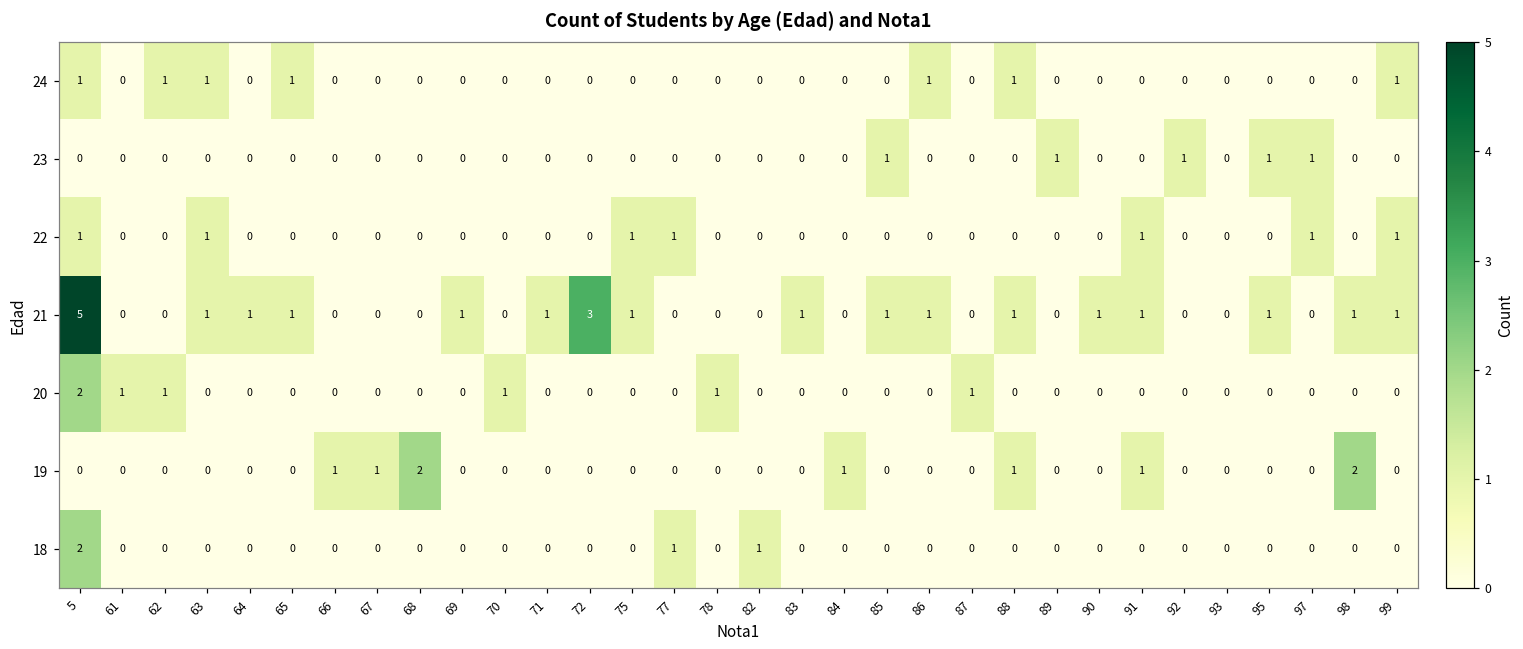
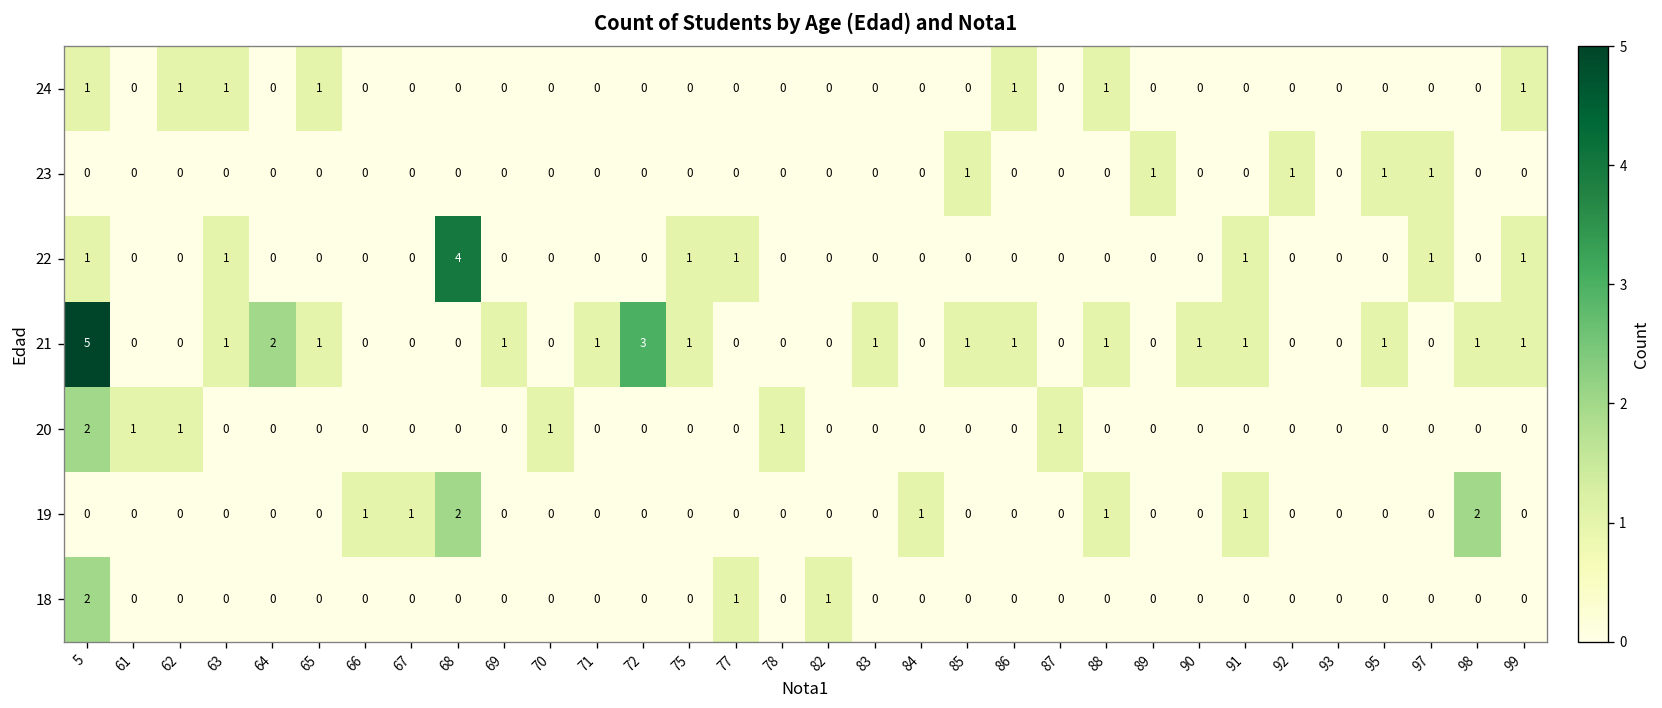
  {
    "22": {
      "5": 1,
      "61": 0,
      "62": 0,
      "63": 1,
      "64": 0,
      "65": 0,
      "66": 0,
      "67": 0,
-     "68": 0,
+     "68": 4,
      "69": 0,
      "70": 0,
      "71": 0,
      "72": 0,
      "75": 1,
      "77": 1,
      "78": 0,
      "82": 0,
      "83": 0,
      "84": 0,
      "85": 0,
      "86": 0,
      "87": 0,
      "88": 0,
      "89": 0,
      "90": 0,
      "91": 1,
      "92": 0,
      "93": 0,
      "95": 0,
      "97": 1,
      "98": 0,
      "99": 1
    },
    "21": {
      "5": 5,
      "61": 0,
      "62": 0,
      "63": 1,
-     "64": 1,
+     "64": 2,
      "65": 1,
      "66": 0,
      "67": 0,
      "68": 0,
      "69": 1,
      "70": 0,
      "71": 1,
      "72": 3,
      "75": 1,
      "77": 0,
      "78": 0,
      "82": 0,
      "83": 1,
      "84": 0,
      "85": 1,
      "86": 1,
      "87": 0,
      "88": 1,
      "89": 0,
      "90": 1,
      "91": 1,
      "92": 0,
      "93": 0,
      "95": 1,
      "97": 0,
      "98": 1,
      "99": 1
    }
  }
